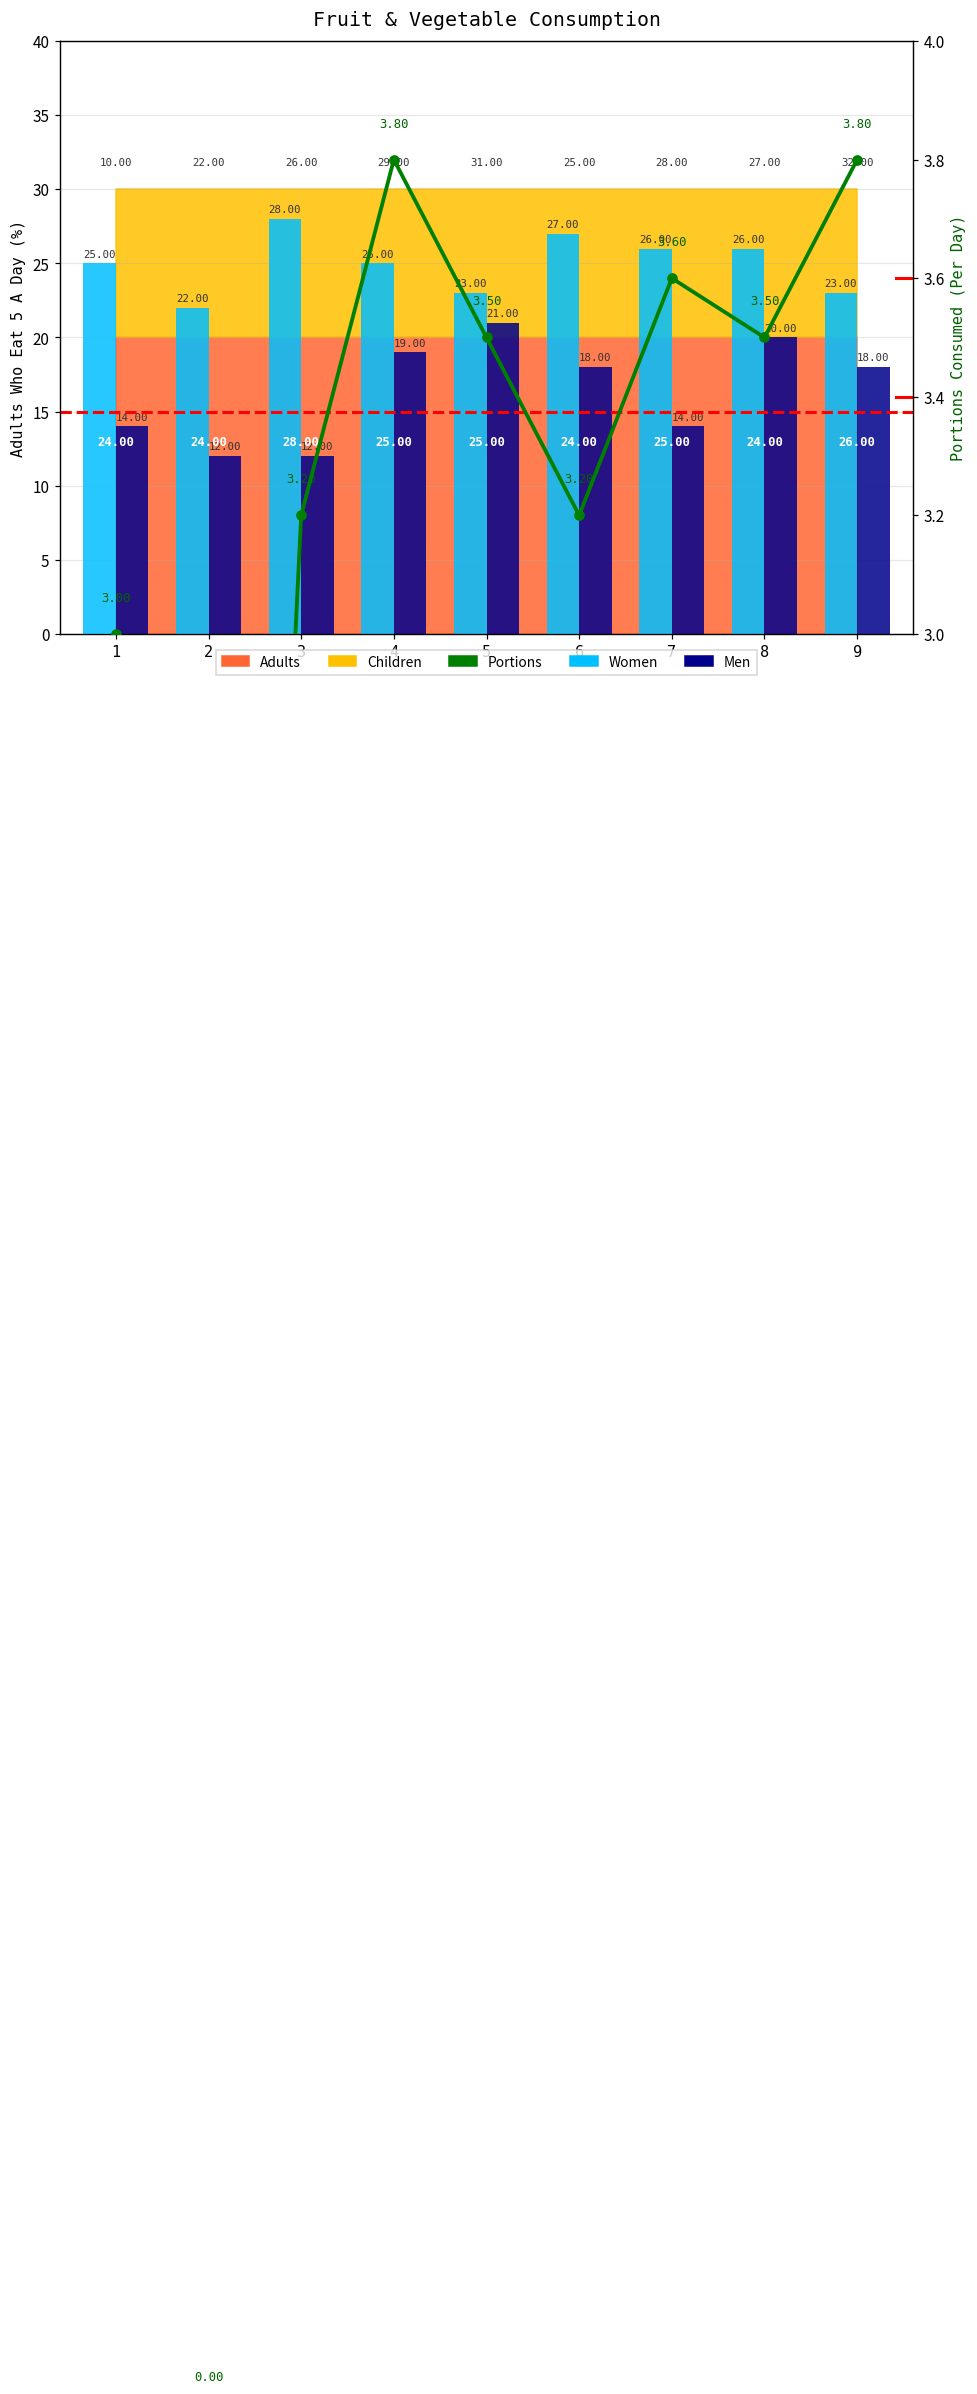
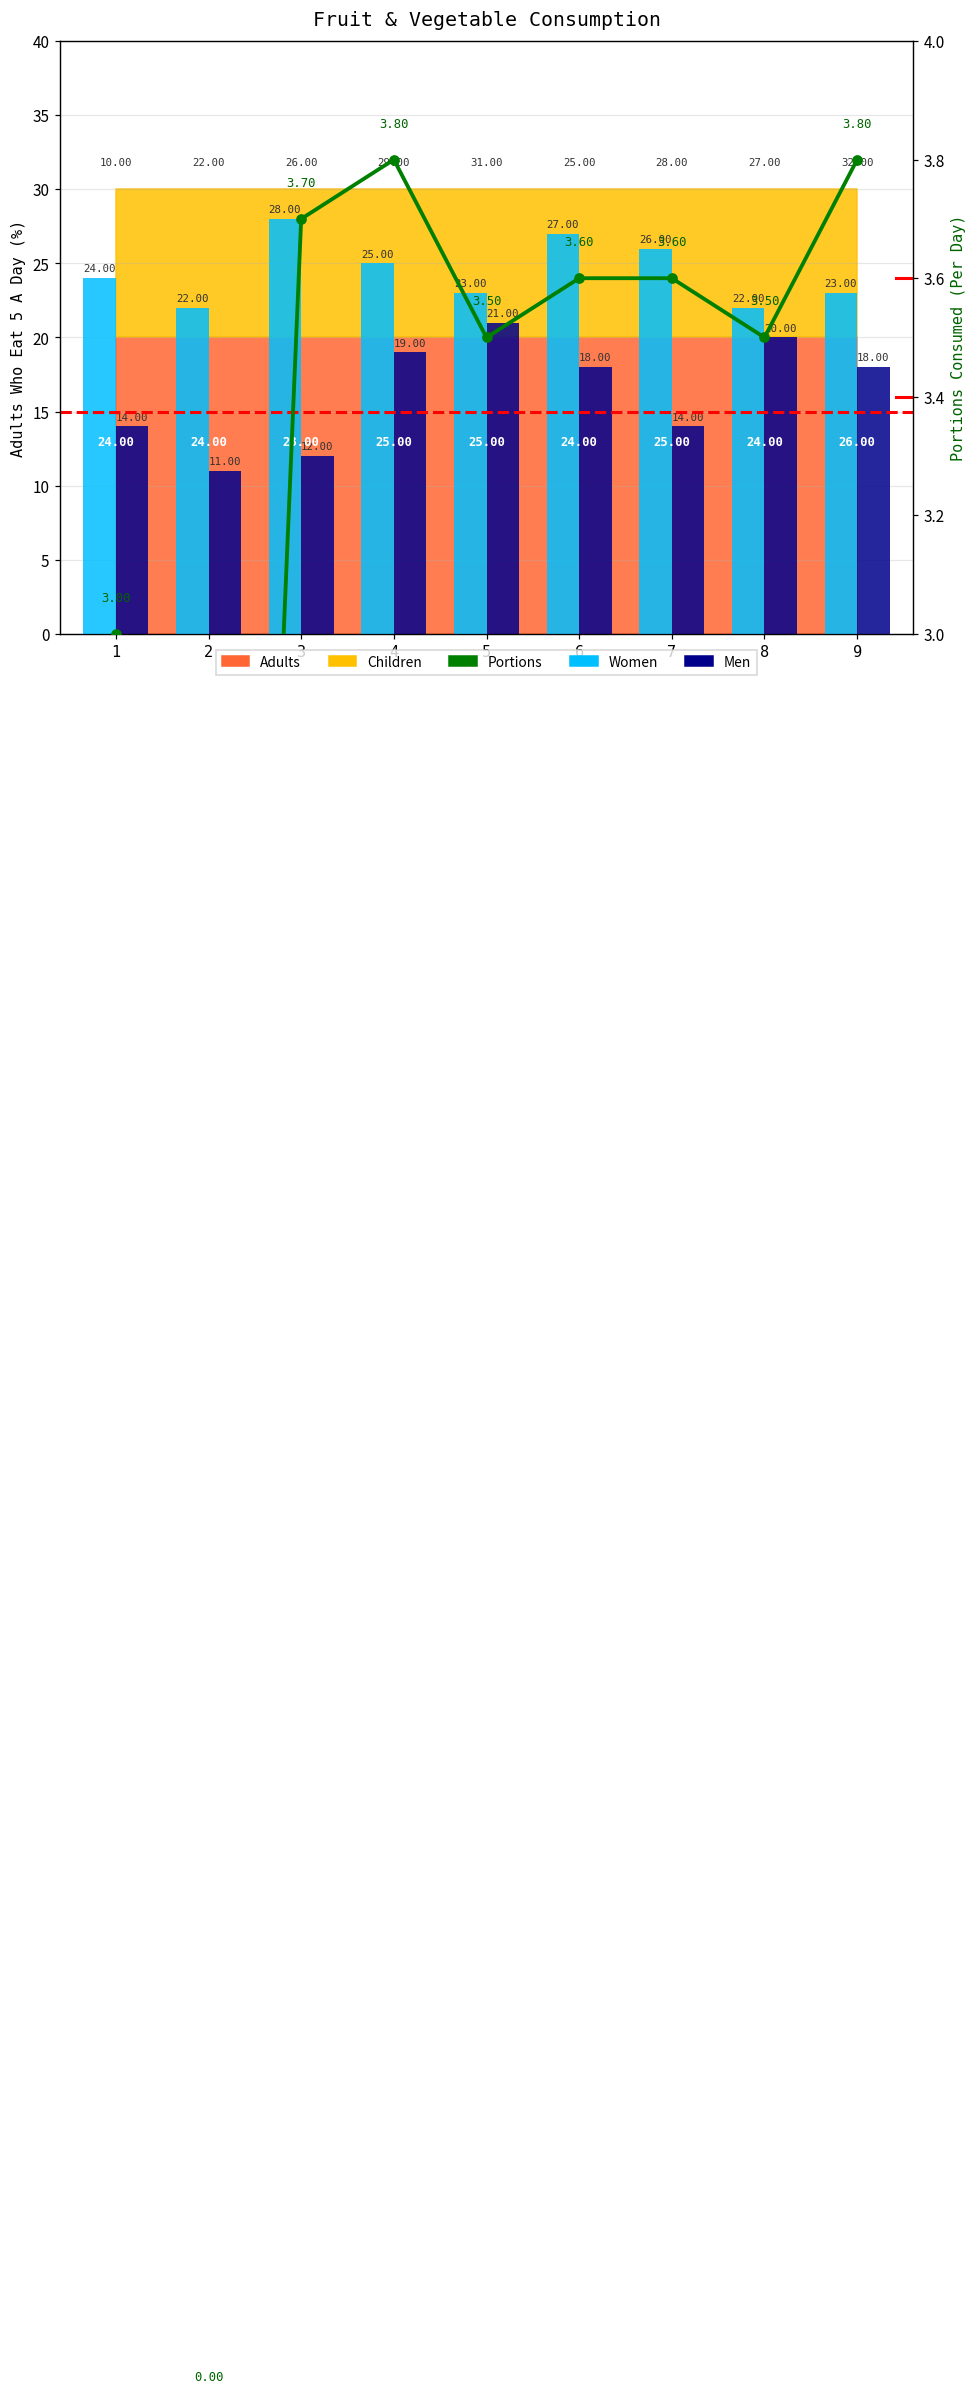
  {
    "Women": {
-     "1": 25.00,
+     "1": 24.00,
      "2": 22.00,
      "3": 28.00,
      "4": 25.00,
      "5": 23.00,
      "6": 27.00,
-     "8": 26.00,
+     "8": 22.00,
      "9": 23.00
    },
    "Adults": {
      "8": 20.00
    },
    "Children": {
      "1": 10.00
    },
    "Men": {
      "1": 14.00,
-     "2": 12.00,
+     "2": 11.00,
      "4": 19.00,
      "5": 21.00,
      "6": 18.00,
      "7": 14.00,
      "8": 20.00,
      "9": 18.00
    },
    "Portions": {
-     "3": 3.20,
-     "6": 3.20
+     "3": 3.70,
+     "6": 3.60
    }
  }
